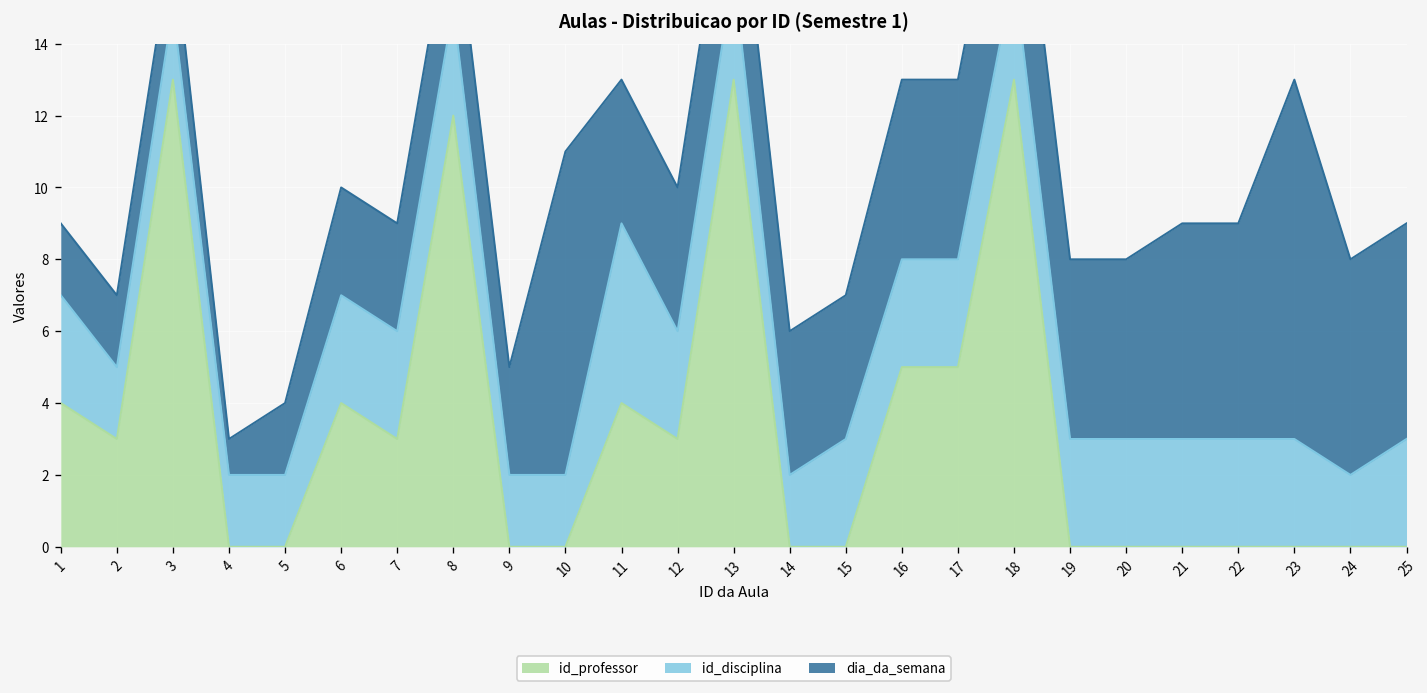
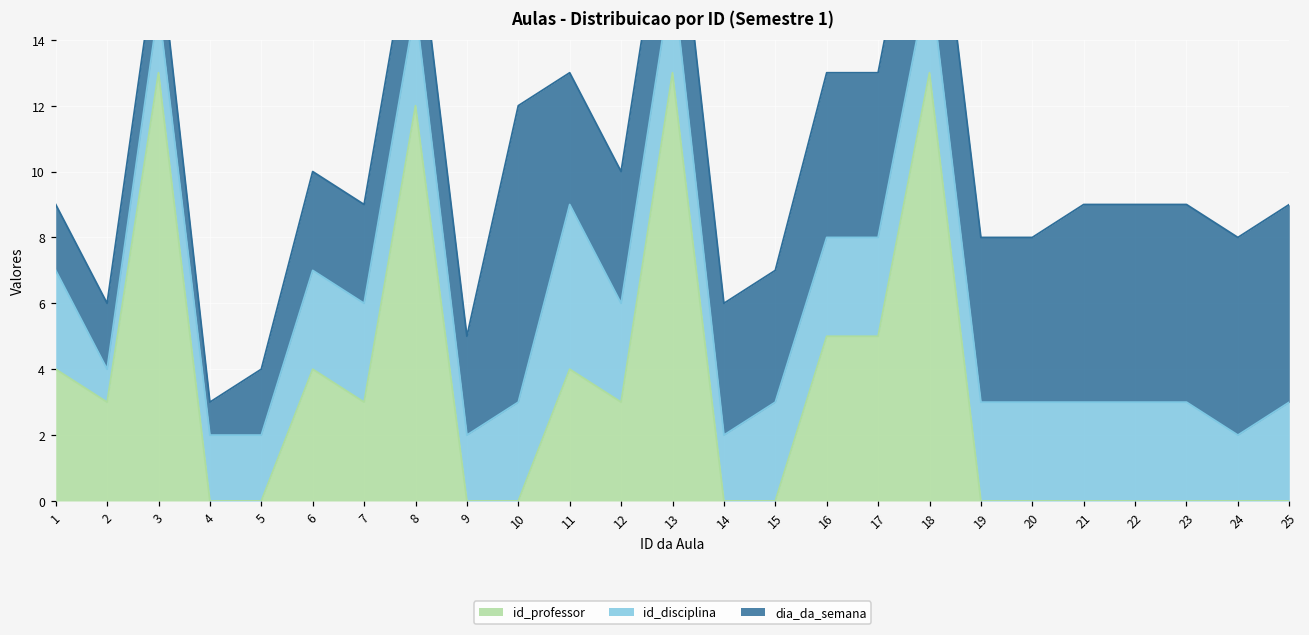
  {
    "id_professor": {
      "1": 4,
      "2": 3,
      "3": 13,
      "4": 0,
      "5": 0,
      "6": 4,
      "7": 3,
      "8": 12,
      "9": 0,
      "10": 0,
      "11": 4,
      "12": 3,
      "13": 13,
      "14": 0,
      "15": 0,
      "16": 5,
      "17": 5,
      "18": 13,
      "19": 0,
      "20": 0,
      "21": 0,
      "22": 0,
      "23": 0,
      "24": 0,
      "25": 0
    },
    "id_disciplina": {
      "1": 3,
-     "2": 2,
+     "2": 1,
      "4": 2,
      "5": 2,
      "6": 3,
      "7": 3,
      "9": 2,
-     "10": 2,
+     "10": 3,
      "11": 5,
      "12": 3,
      "14": 2,
      "15": 3,
      "16": 3,
      "17": 3,
      "19": 3,
      "20": 3,
      "21": 3,
      "22": 3,
      "23": 3,
      "24": 2,
      "25": 3
    },
    "dia_da_semana": {
      "1": 2,
      "2": 2,
      "4": 1,
      "5": 2,
      "6": 3,
      "7": 3,
      "9": 3,
      "10": 9,
      "11": 4,
      "12": 4,
      "14": 4,
      "15": 4,
      "16": 5,
      "17": 5,
      "19": 5,
      "20": 5,
      "21": 6,
      "22": 6,
-     "23": 10,
+     "23": 6,
      "24": 6,
      "25": 6
    }
  }
